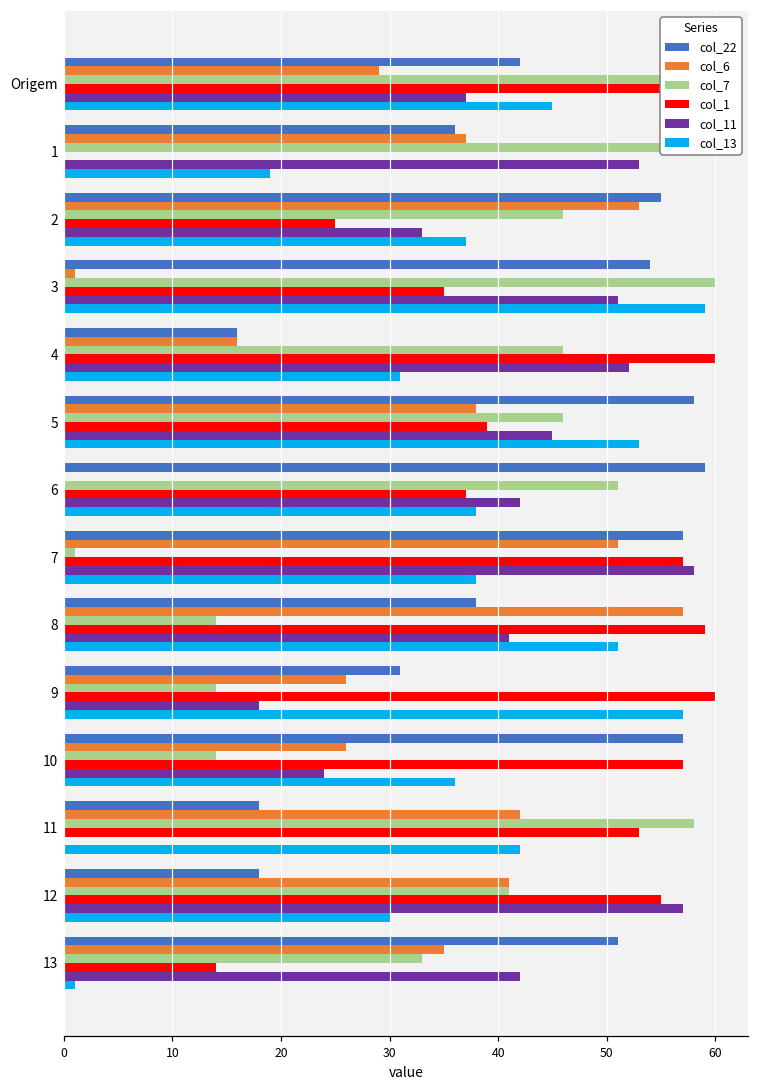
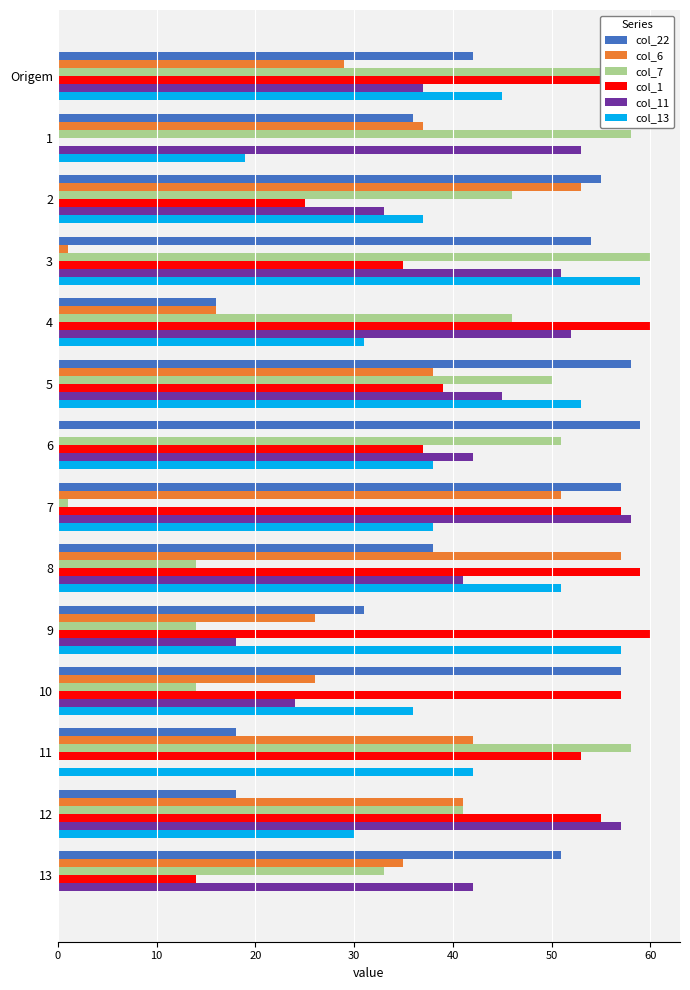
  {
    "col_22": {
      "Origem": 42,
      "1": 36,
      "2": 55,
      "3": 54,
      "4": 16,
      "5": 58,
      "6": 59,
      "7": 57,
      "8": 38,
      "9": 31,
      "10": 57,
      "11": 18,
      "12": 18,
      "13": 51
    },
    "col_6": {
      "Origem": 29,
      "1": 37,
      "2": 53,
      "3": 1,
      "4": 16,
      "5": 38,
      "6": 0,
      "7": 51,
      "8": 57,
      "9": 26,
      "10": 26,
      "11": 42,
      "12": 41,
      "13": 35
    },
    "col_7": {
      "1": 58,
      "2": 46,
      "3": 60,
      "4": 46,
-     "5": 46,
+     "5": 50,
      "6": 51,
      "7": 1,
      "8": 14,
      "9": 14,
      "10": 14,
      "11": 58,
      "12": 41,
      "13": 33
    },
    "col_1": {
      "1": 0,
      "2": 25,
      "3": 35,
      "4": 60,
      "5": 39,
      "6": 37,
      "7": 57,
      "8": 59,
      "9": 60,
      "10": 57,
      "11": 53,
      "12": 55,
      "13": 14
    },
    "col_11": {
      "Origem": 37,
      "1": 53,
      "2": 33,
      "3": 51,
      "4": 52,
      "5": 45,
      "6": 42,
      "7": 58,
      "8": 41,
      "9": 18,
      "10": 24,
      "11": 0,
      "12": 57,
      "13": 42
    },
    "col_13": {
      "Origem": 45,
      "1": 19,
      "2": 37,
      "3": 59,
      "4": 31,
      "5": 53,
      "6": 38,
      "7": 38,
      "8": 51,
      "9": 57,
      "10": 36,
      "11": 42,
      "12": 30,
-     "13": 1
+     "13": 0
    }
  }
